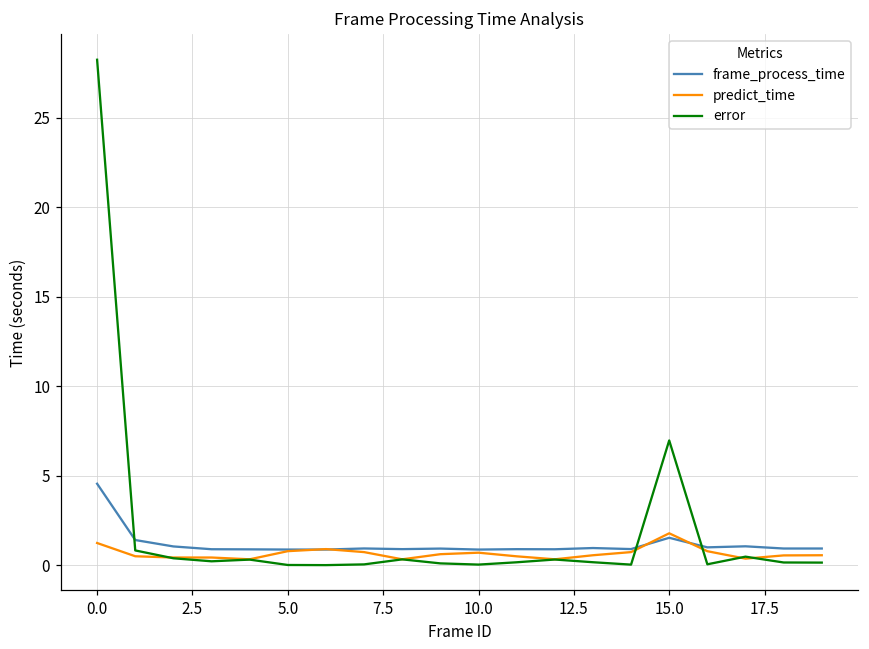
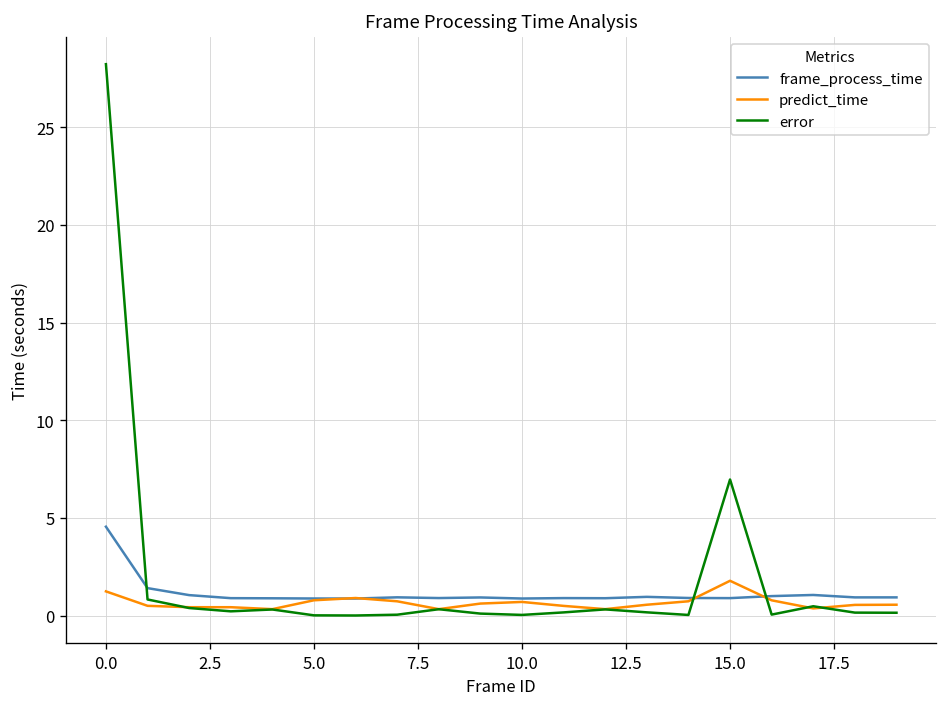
  {
    "frame_process_time": {
      "0.0": 4.5,
      "10.0": 0.9,
-     "15.0": 1.5
+     "15.0": 0.9
    },
    "predict_time": {
      "0.0": 1.2,
      "10.0": 0.7,
      "15.0": 1.8
    },
    "error": {
      "0.0": 28.2,
      "5.0": 0.0,
      "10.0": 0.0,
      "15.0": 7.0
    }
  }
